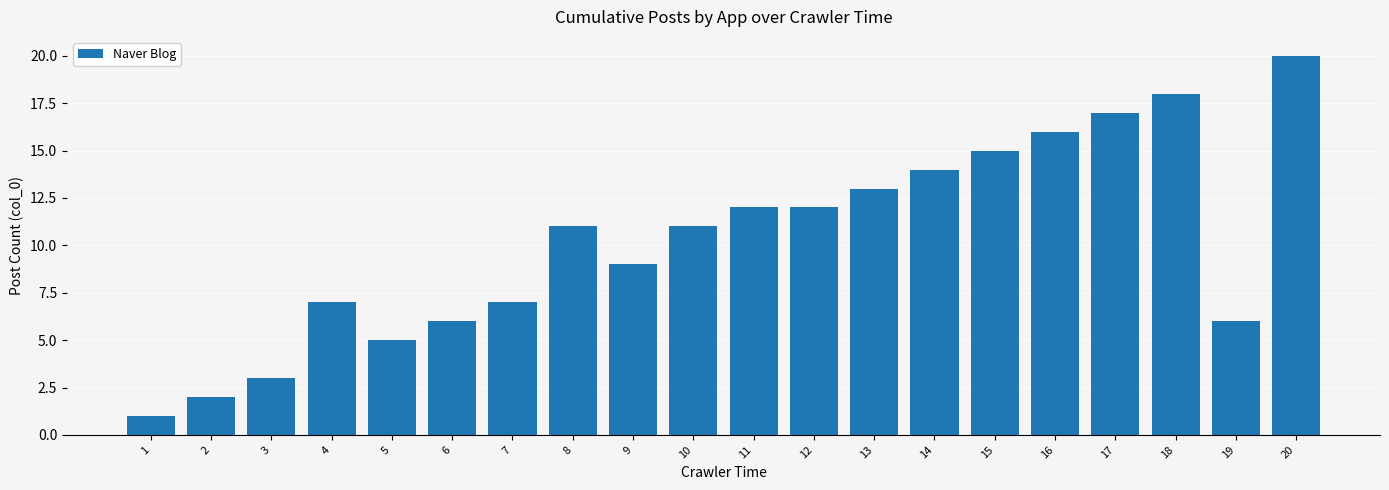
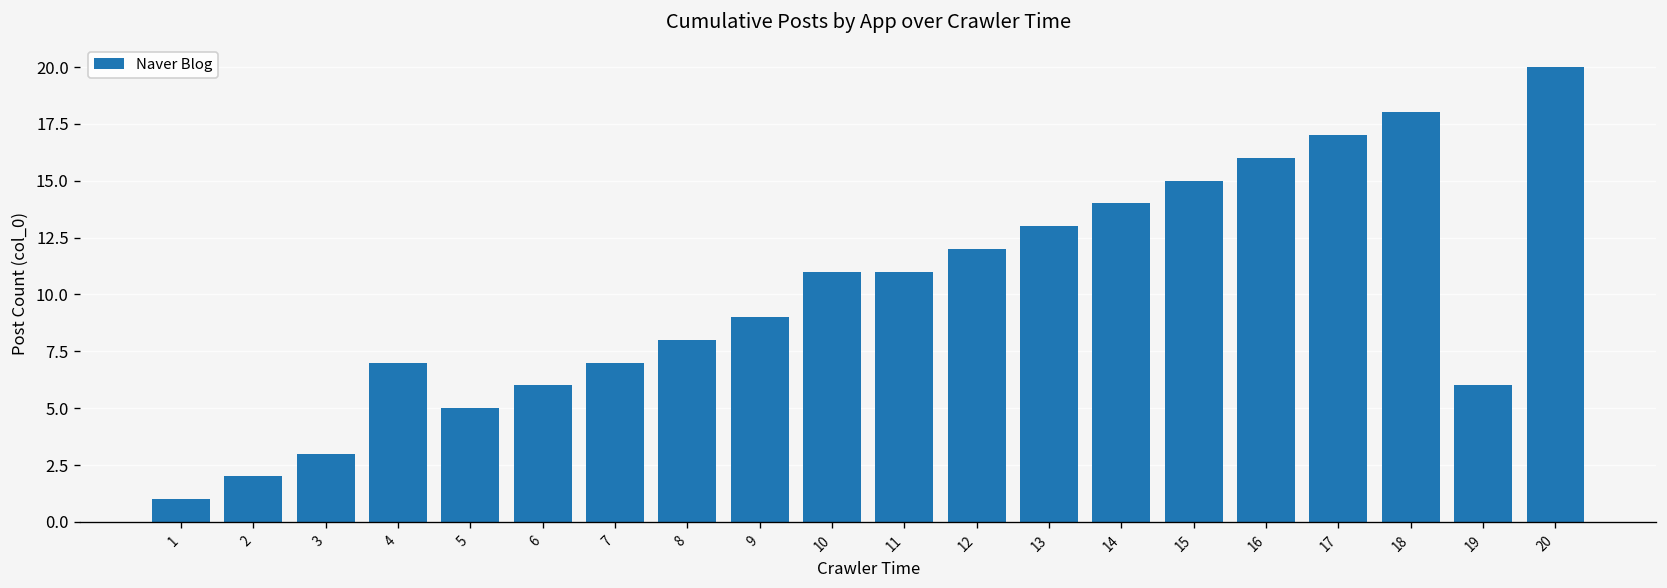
  {
    "1": 1,
    "2": 2,
    "3": 3,
    "4": 7,
    "5": 5,
    "6": 6,
    "7": 7,
-   "8": 11,
+   "8": 8,
    "9": 9,
    "10": 11,
-   "11": 12,
+   "11": 11,
    "12": 12,
    "13": 13,
    "14": 14,
    "15": 15,
    "16": 16,
    "17": 17,
    "18": 18,
    "19": 6,
    "20": 20
  }
